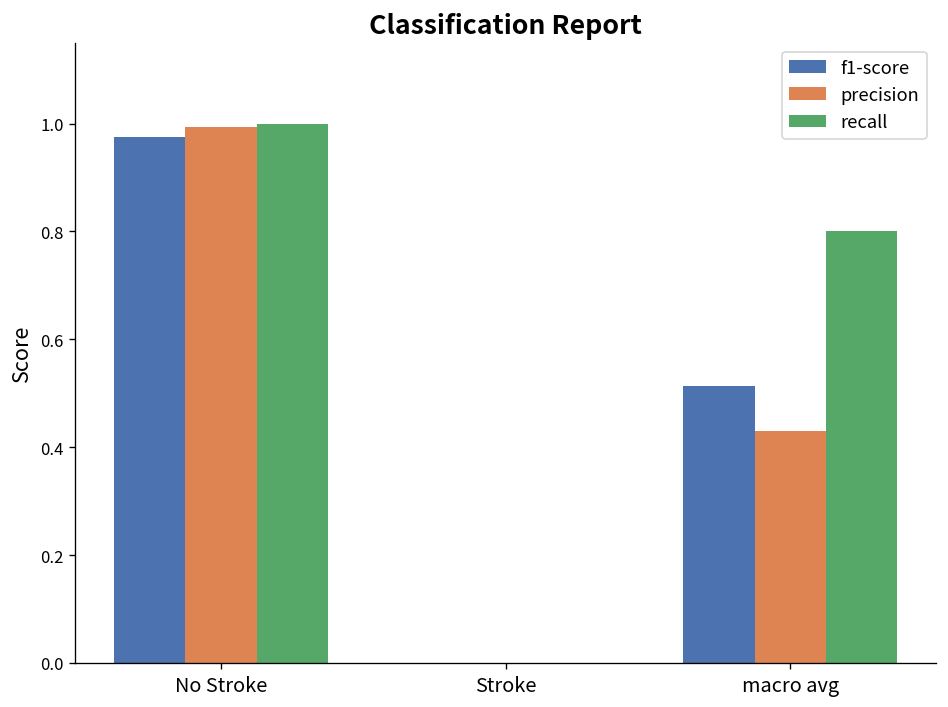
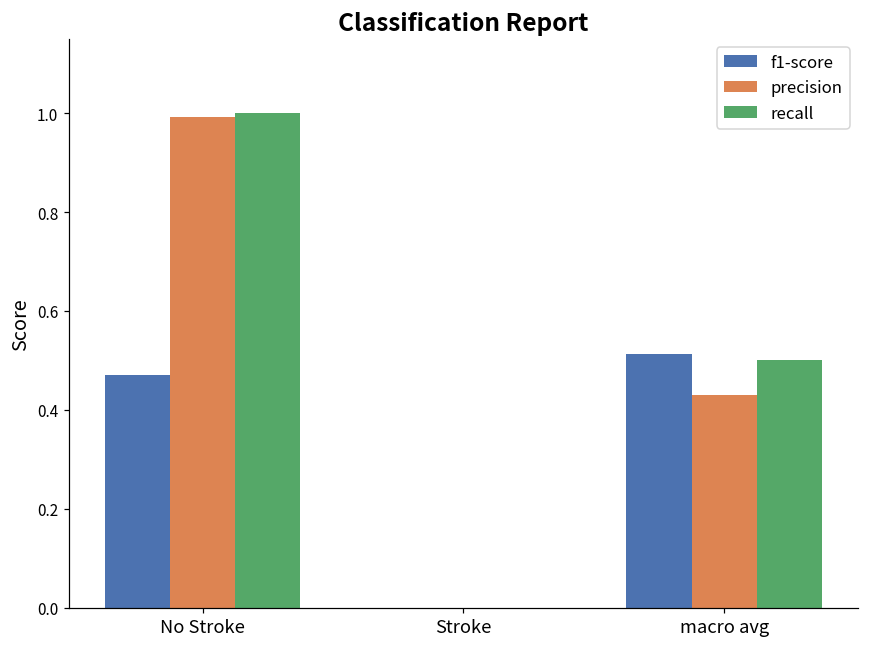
  {
    "f1-score": {
-     "No Stroke": 0.97,
+     "No Stroke": 0.47,
      "Stroke": 0.00,
      "macro avg": 0.51
    },
    "precision": {
      "No Stroke": 0.99,
      "Stroke": 0.00,
      "macro avg": 0.43
    },
    "recall": {
      "No Stroke": 1.0,
      "Stroke": 0.0,
-     "macro avg": 0.8
+     "macro avg": 0.5
    }
  }
